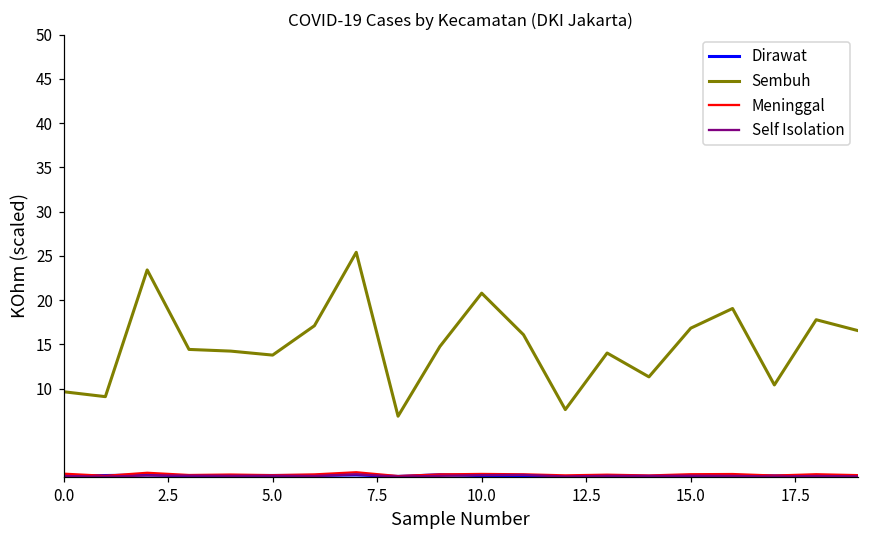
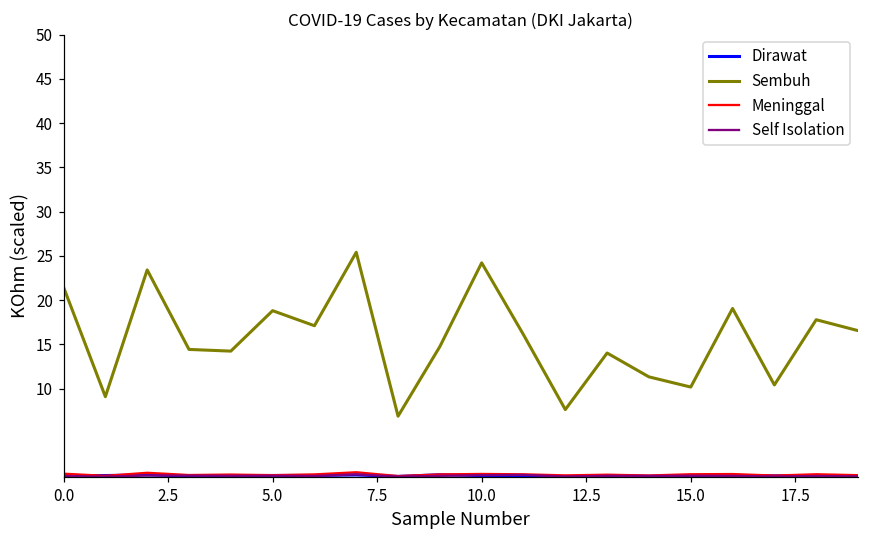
  {
    "Sembuh": {
-     "0.0": 10,
-     "5.0": 14,
-     "10.0": 21,
-     "15.0": 17
+     "0.0": 21,
+     "5.0": 19,
+     "10.0": 24,
+     "15.0": 10
    }
  }
